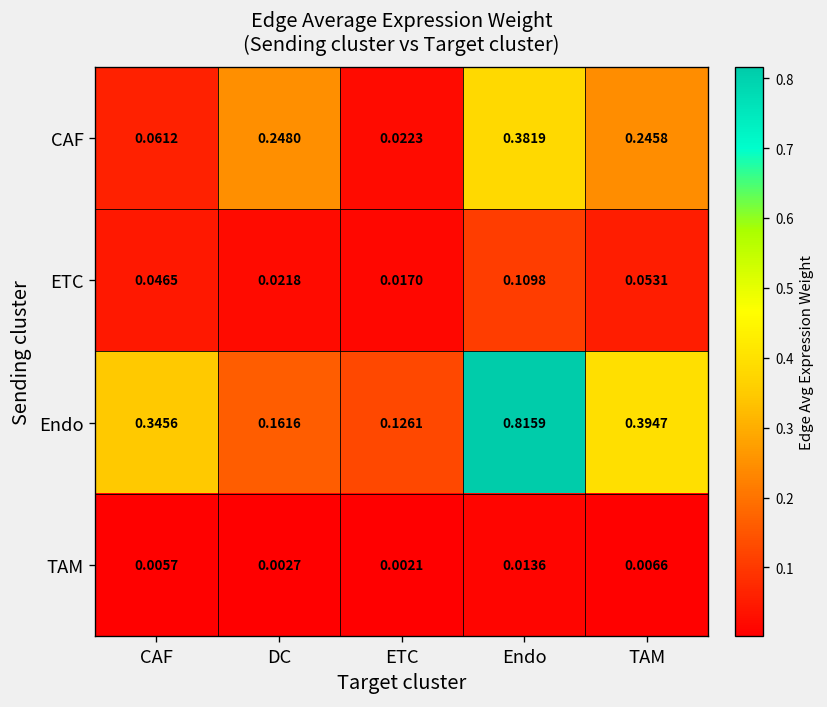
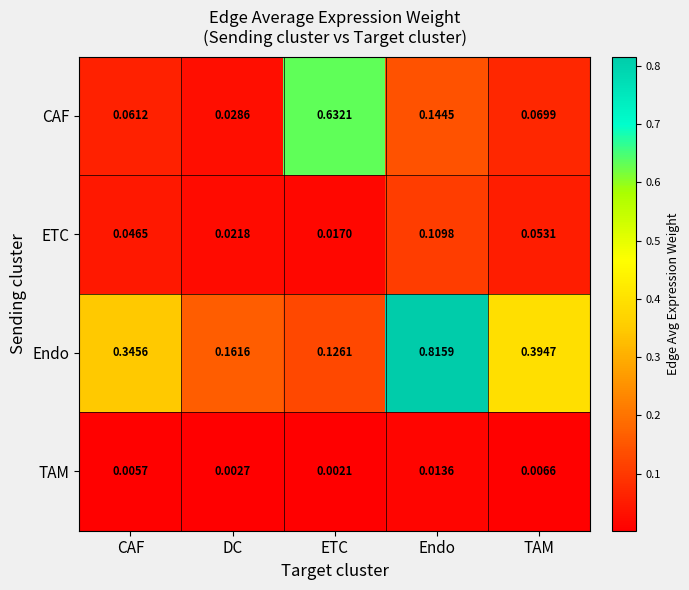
  {
    "CAF": {
      "CAF": 0.0612,
-     "DC": 0.2480,
-     "ETC": 0.0223,
-     "Endo": 0.3819,
-     "TAM": 0.2458
+     "DC": 0.0286,
+     "ETC": 0.6321,
+     "Endo": 0.1445,
+     "TAM": 0.0699
    },
    "ETC": {
      "CAF": 0.0465,
      "DC": 0.0218,
      "ETC": 0.0170,
      "Endo": 0.1098,
      "TAM": 0.0531
    },
    "Endo": {
      "CAF": 0.3456,
      "DC": 0.1616,
      "ETC": 0.1261,
      "Endo": 0.8159,
      "TAM": 0.3947
    },
    "TAM": {
      "CAF": 0.0057,
      "DC": 0.0027,
      "ETC": 0.0021,
      "Endo": 0.0136,
      "TAM": 0.0066
    }
  }
